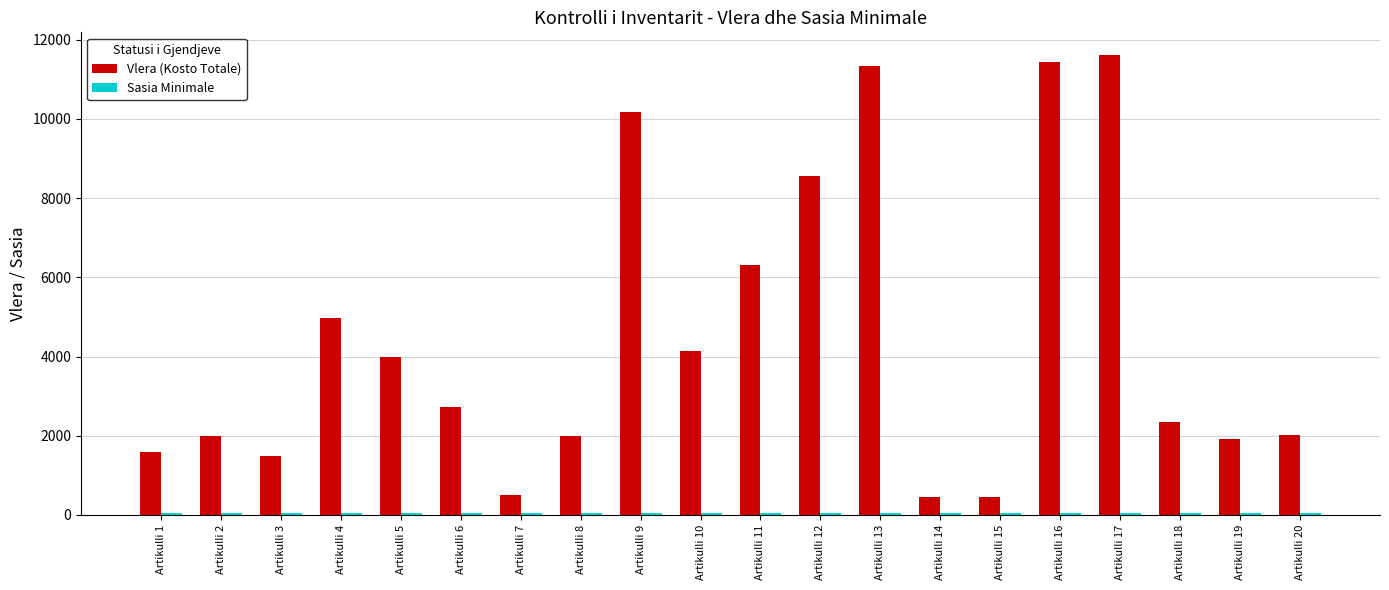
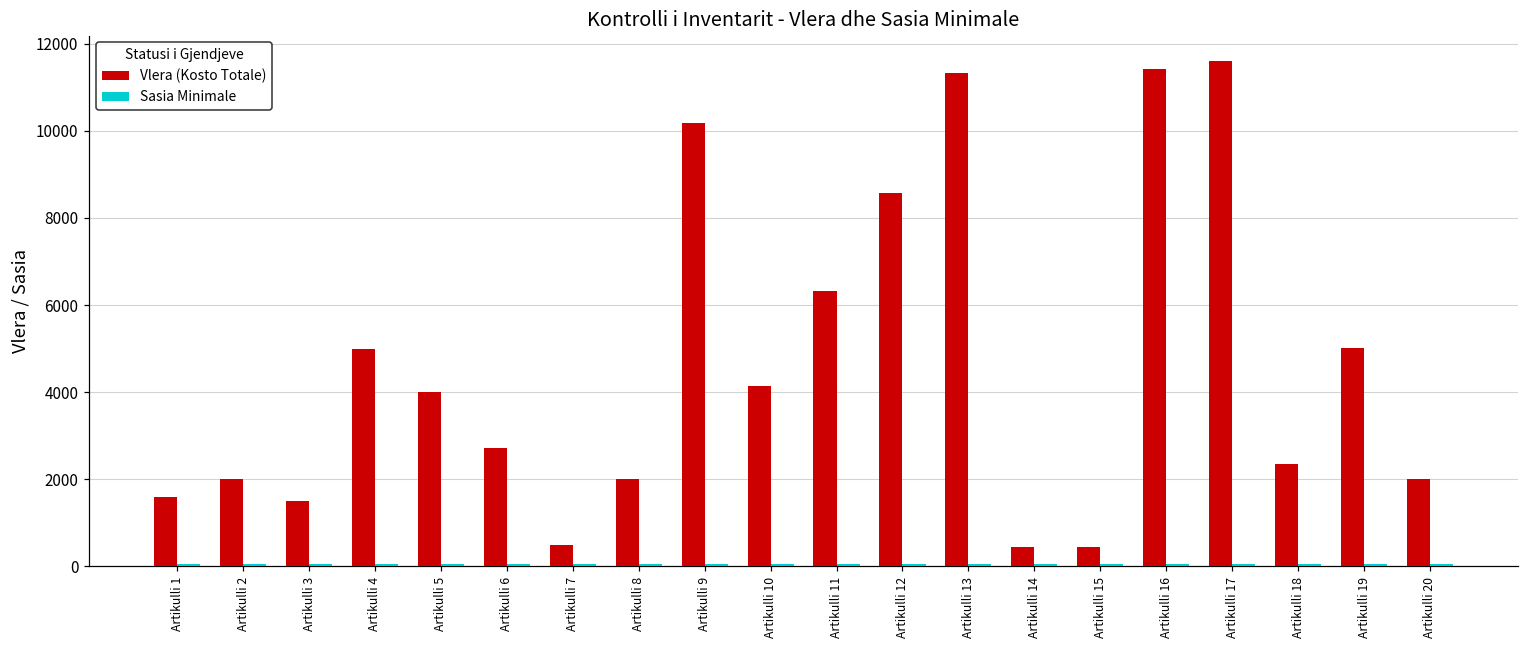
  {
    "Vlera (Kosto Totale)": {
      "Artikulli 1": 1600,
      "Artikulli 2": 2000,
      "Artikulli 3": 1500,
      "Artikulli 4": 5000,
      "Artikulli 5": 4000,
      "Artikulli 6": 2700,
      "Artikulli 7": 500,
      "Artikulli 8": 2000,
      "Artikulli 9": 10200,
      "Artikulli 10": 4100,
      "Artikulli 11": 6300,
      "Artikulli 12": 8600,
      "Artikulli 13": 11300,
      "Artikulli 14": 400,
      "Artikulli 15": 500,
      "Artikulli 16": 11400,
      "Artikulli 17": 11600,
      "Artikulli 18": 2400,
-     "Artikulli 19": 1900,
+     "Artikulli 19": 5000,
      "Artikulli 20": 2000
    }
  }
